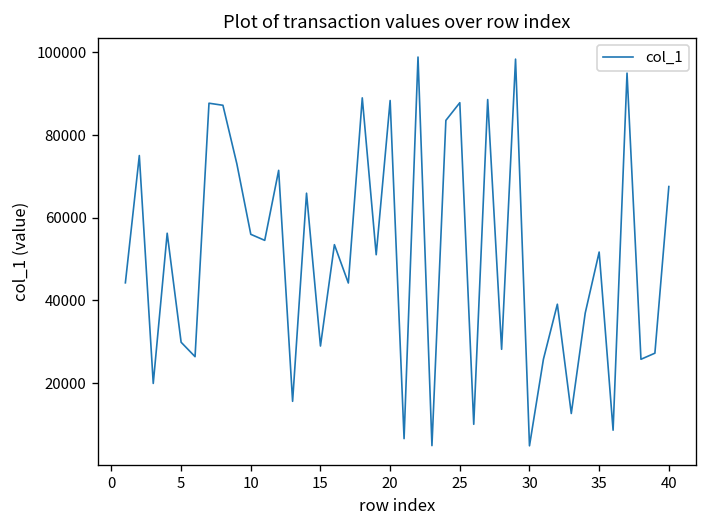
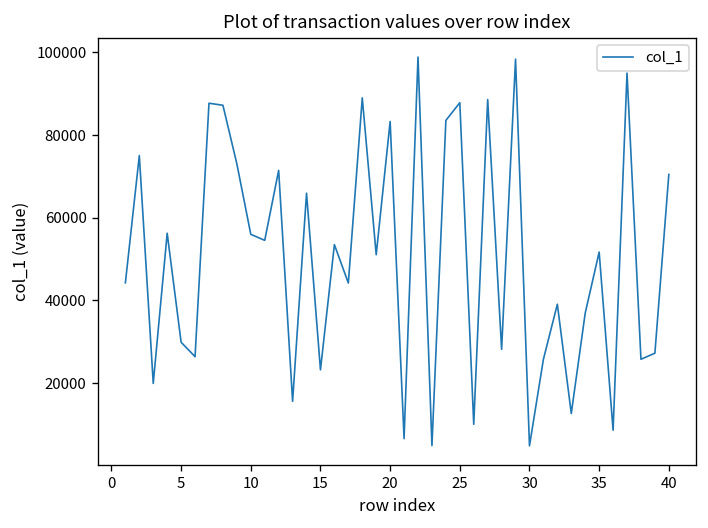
  {
    "5": 30000,
    "10": 56000,
-   "15": 29000,
-   "20": 88000,
+   "15": 23000,
+   "20": 83000,
    "25": 88000,
    "30": 5000,
    "35": 52000,
-   "40": 68000
+   "40": 70000
  }
